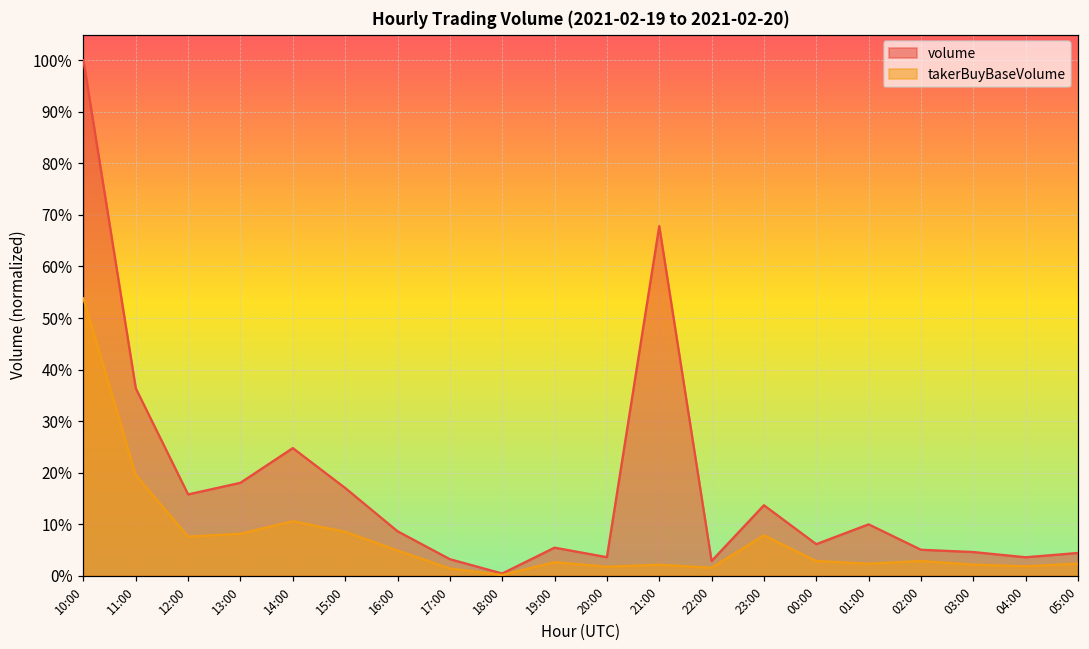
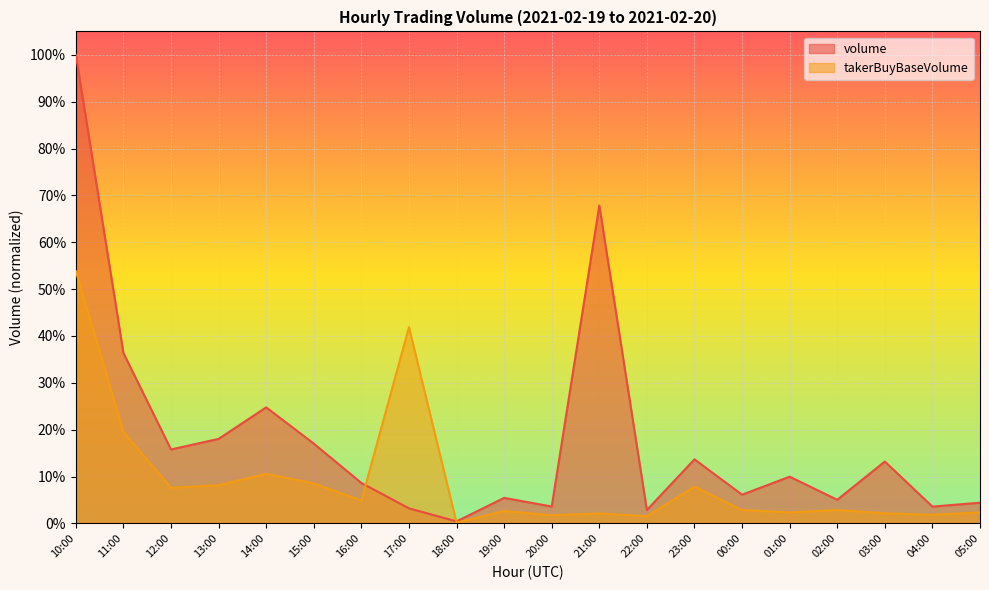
  {
    "volume": {
      "10:00": "100%",
      "11:00": "36%",
      "12:00": "16%",
      "13:00": "18%",
      "14:00": "25%",
      "15:00": "17%",
      "16:00": "9%",
      "17:00": "3%",
      "19:00": "5%",
      "20:00": "4%",
      "21:00": "68%",
      "22:00": "3%",
      "23:00": "14%",
      "00:00": "6%",
      "01:00": "10%",
      "02:00": "5%",
-     "03:00": "5%",
+     "03:00": "13%",
      "04:00": "4%",
      "05:00": "4%"
    },
    "takerBuyBaseVolume": {
      "10:00": "54%",
      "11:00": "20%",
      "12:00": "8%",
      "13:00": "8%",
      "14:00": "11%",
      "15:00": "9%",
      "16:00": "5%",
-     "17:00": "1%",
+     "17:00": "42%",
      "19:00": "3%",
      "20:00": "2%",
      "21:00": "2%",
      "22:00": "2%",
      "23:00": "8%",
      "00:00": "3%",
      "01:00": "2%",
      "02:00": "3%",
      "03:00": "2%",
      "04:00": "2%",
      "05:00": "2%"
    }
  }
